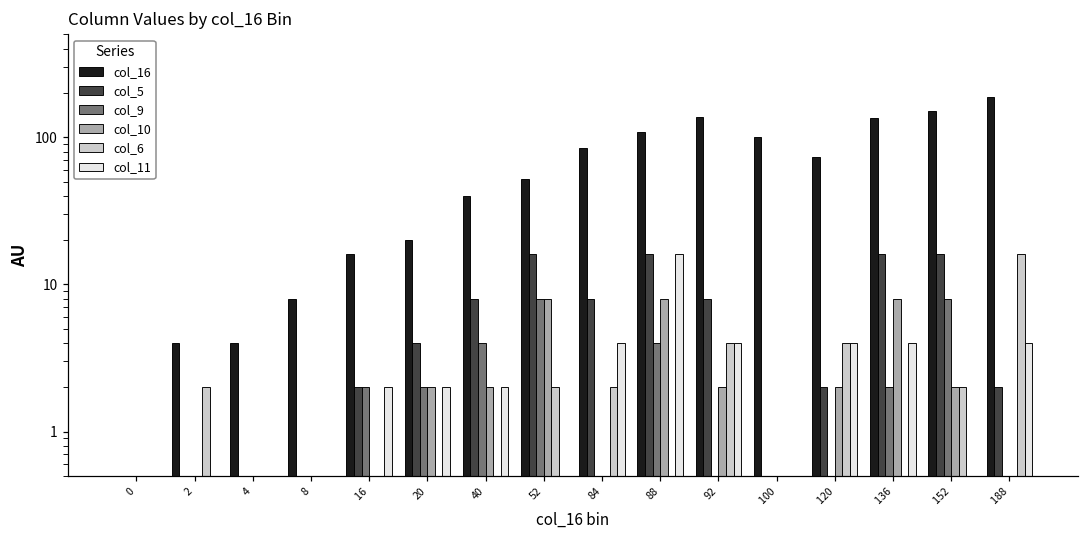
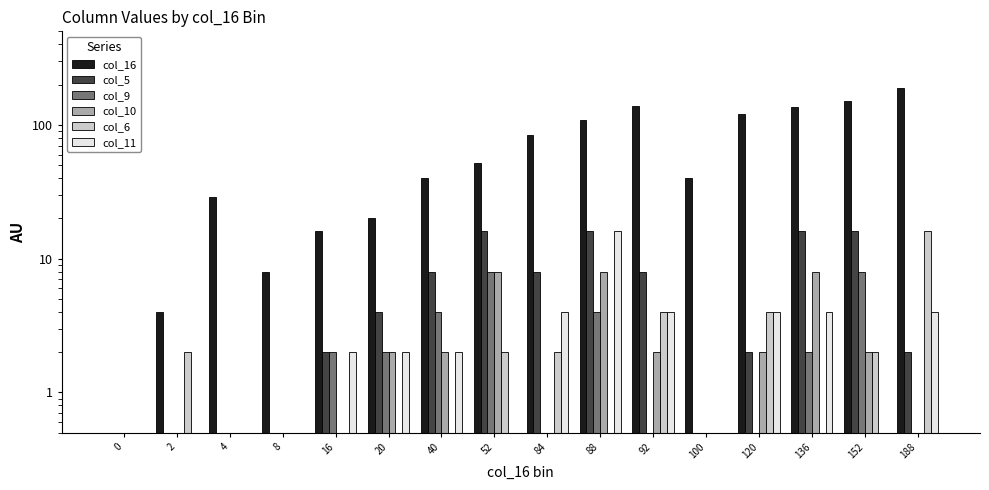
  {
    "col_16": {
      "0": 0.50,
      "2": 4,
-     "4": 4,
+     "4": 29,
      "8": 8,
      "16": 16,
      "20": 20,
      "40": 40,
      "52": 52,
      "84": 80,
      "88": 110,
      "92": 140,
-     "100": 100,
-     "120": 70,
+     "100": 40,
+     "120": 120,
      "136": 140,
      "152": 150,
      "188": 190
    },
    "col_5": {
      "0": 0.50,
      "2": 0.50,
      "4": 0.50,
      "8": 0.50,
      "16": 2,
      "20": 4,
      "40": 8,
      "52": 16,
      "84": 8,
      "88": 16,
      "92": 8,
      "100": 0.50,
      "120": 2,
      "136": 16,
      "152": 16,
      "188": 2
    },
    "col_9": {
      "0": 0.50,
      "2": 0.50,
      "4": 0.50,
      "8": 0.50,
      "16": 2,
      "20": 2,
      "40": 4,
      "52": 8,
      "84": 0.50,
      "88": 4,
      "92": 0.50,
      "100": 0.50,
      "120": 0.50,
      "136": 2,
      "152": 8,
      "188": 0.50
    }
  }
